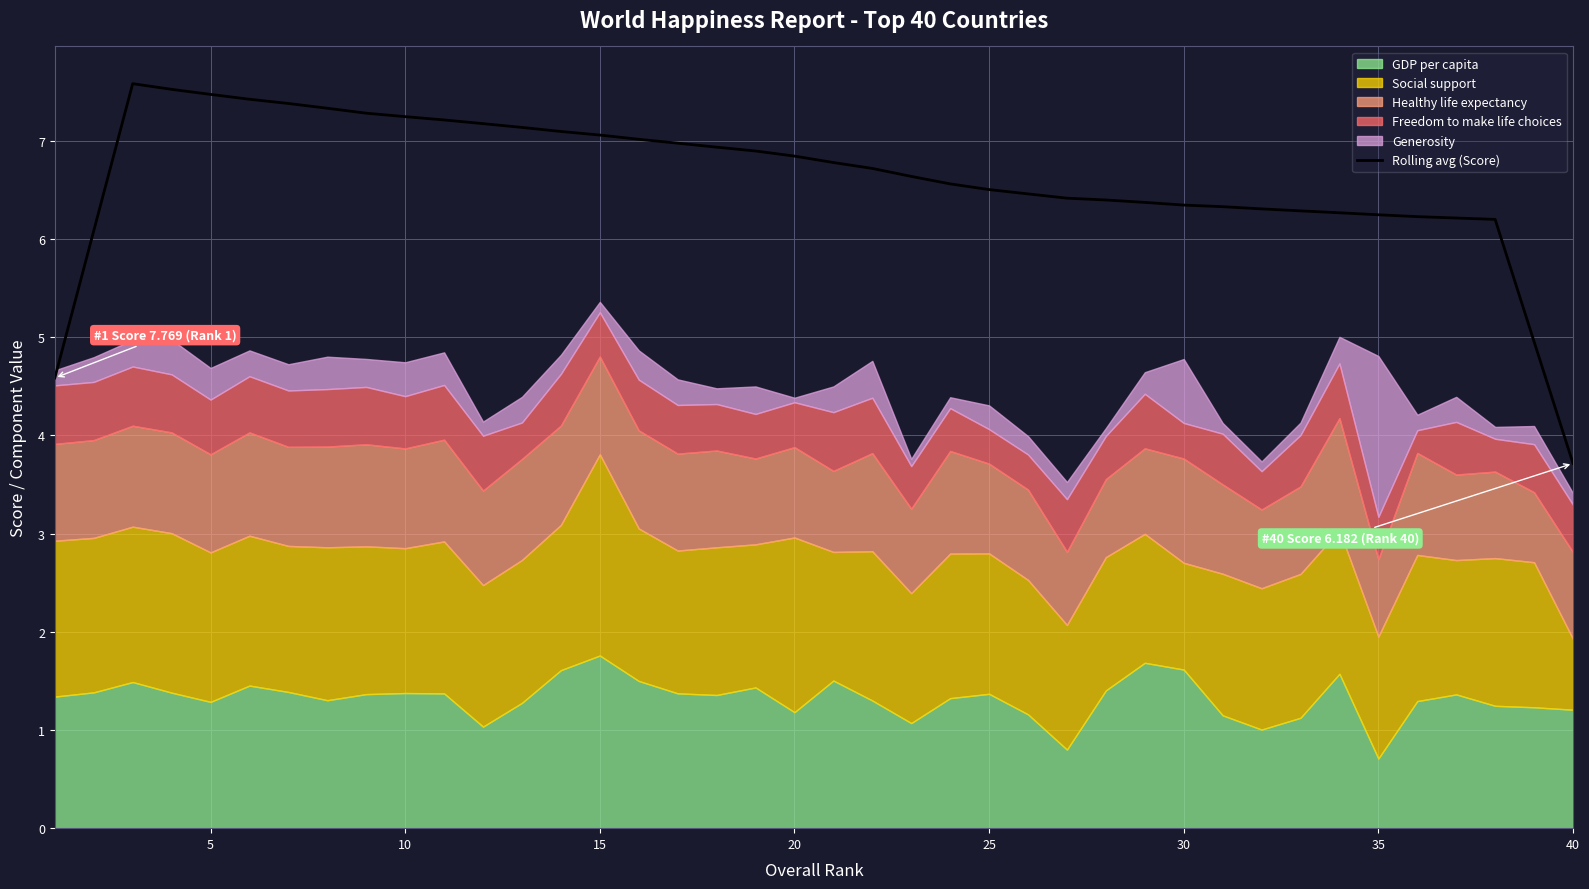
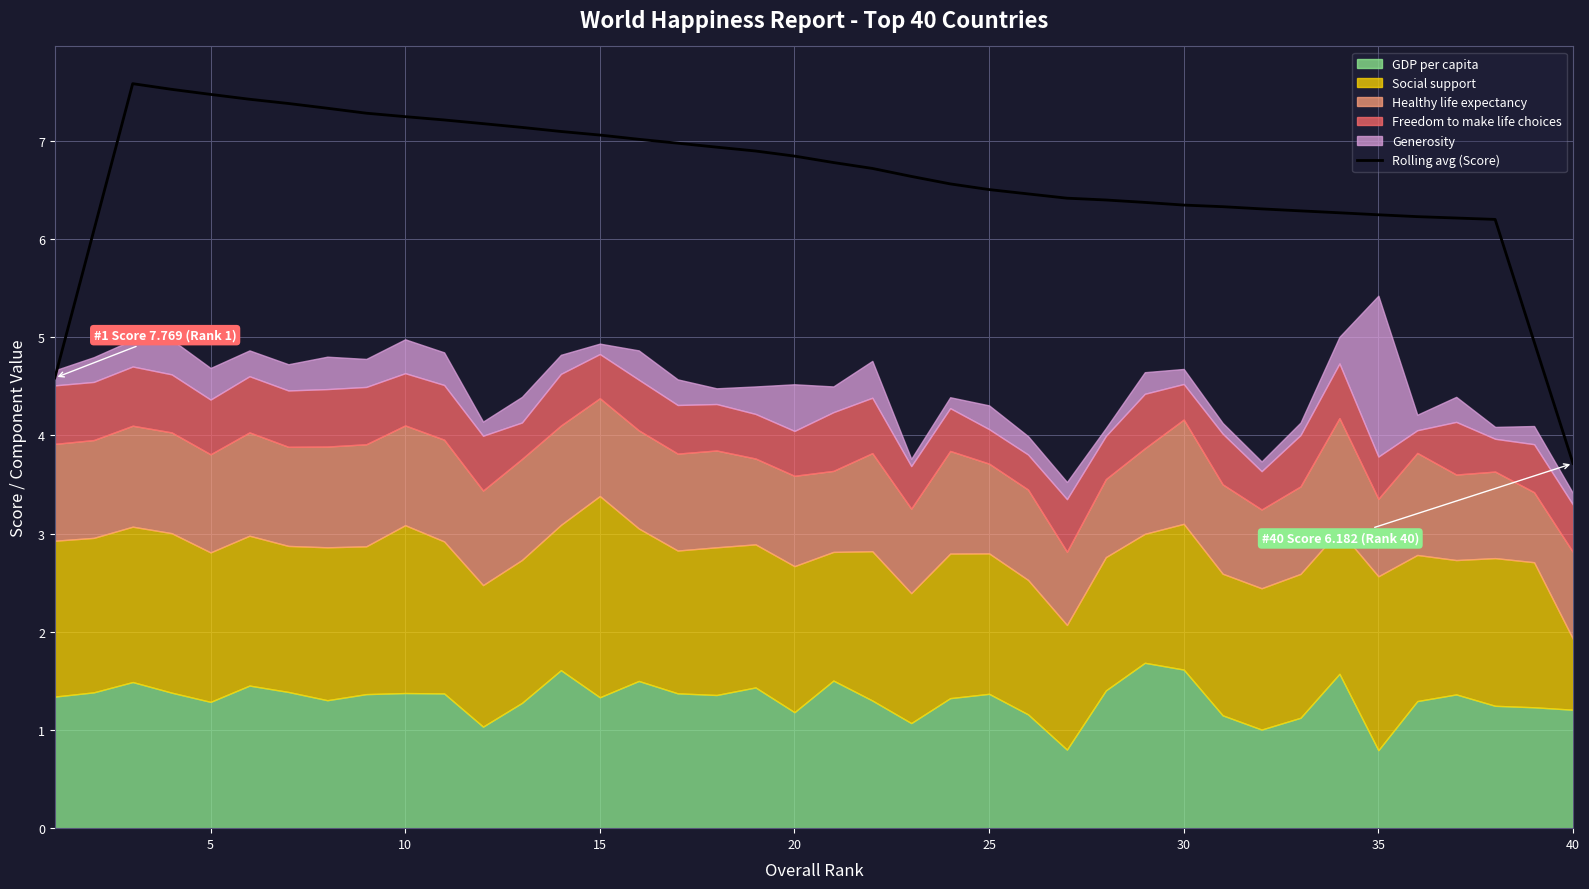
  {
    "Rolling avg (Score)": {
      "5": 7.5,
      "10": 7.2,
      "15": 7.1,
      "20": 6.8,
      "25": 6.5,
      "30": 6.3,
      "35": 6.2,
      "40": 3.7
    },
    "GDP per capita": {
      "5": 1.3,
      "10": 1.4,
-     "15": 1.8,
+     "15": 1.3,
      "20": 1.2,
      "25": 1.4,
      "30": 1.6,
-     "35": 0.7,
+     "35": 0.8,
      "40": 1.2
    },
    "Social support": {
      "5": 1.5,
-     "10": 1.5,
+     "10": 1.7,
      "15": 2.0,
-     "20": 1.8,
+     "20": 1.5,
      "25": 1.4,
-     "30": 1.1,
-     "35": 1.2,
+     "30": 1.5,
+     "35": 1.8,
      "40": 0.7
    },
    "Generosity": {
      "10": 0.3,
      "15": 0.1,
-     "20": 0.0,
+     "20": 0.5,
      "25": 0.2,
-     "30": 0.7,
+     "30": 0.2,
      "35": 1.6,
      "40": 0.1
    }
  }
